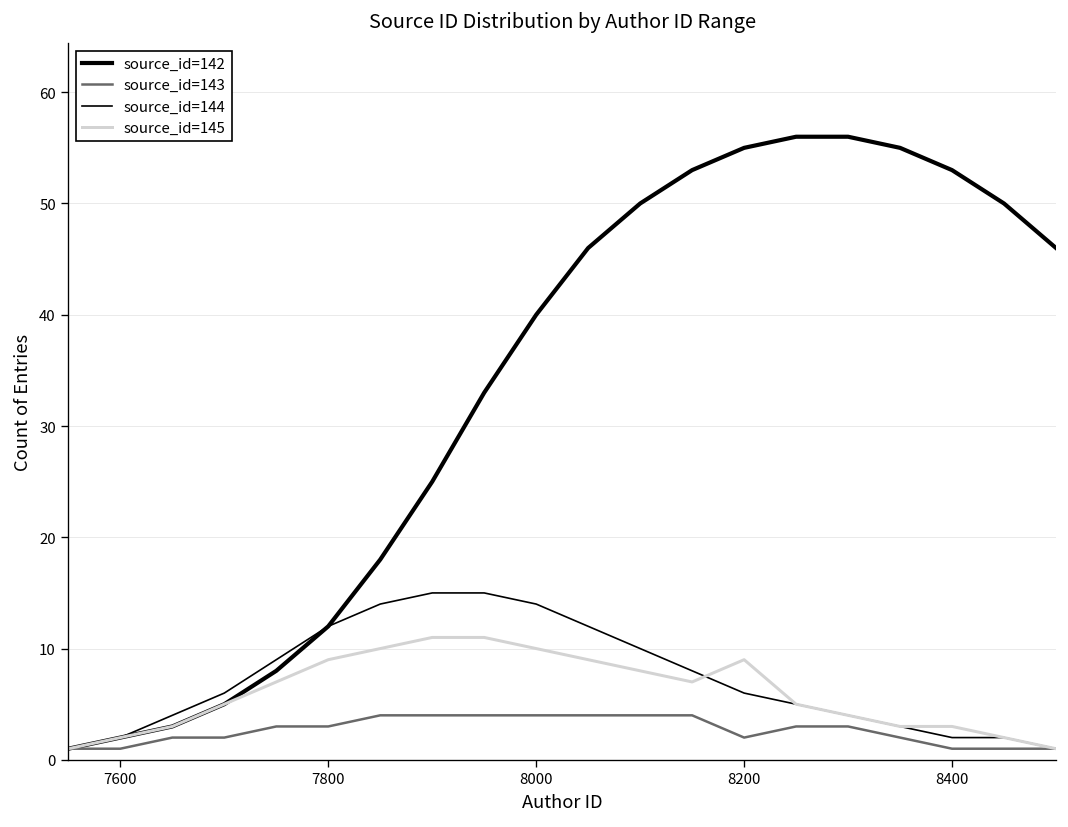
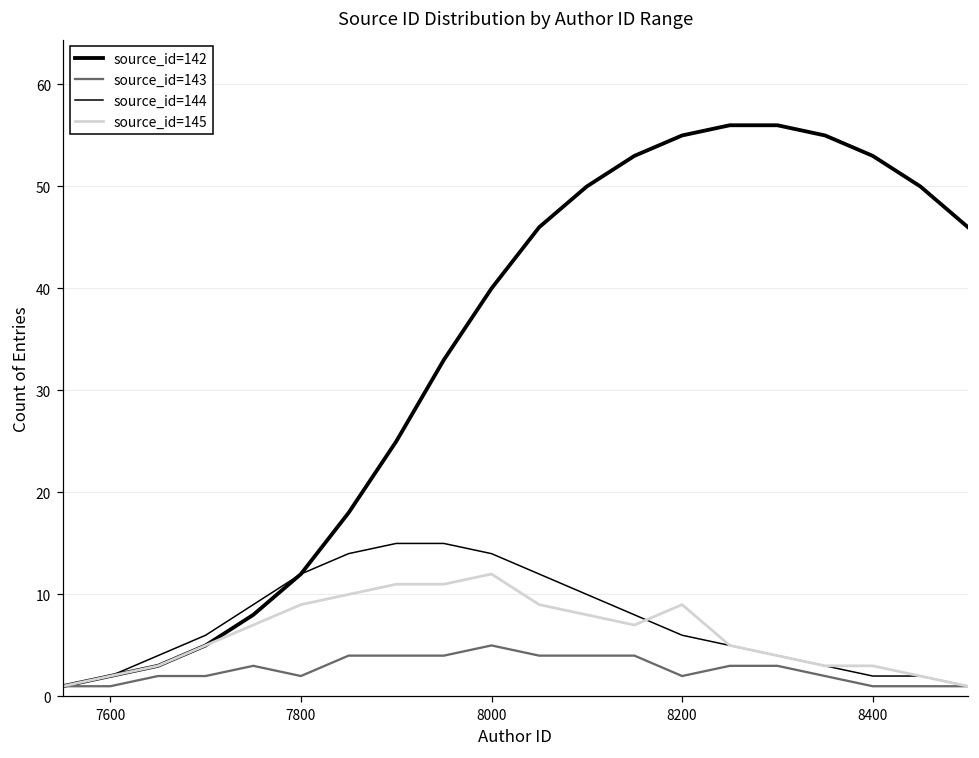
  {
    "source_id=143": {
      "7600": 1,
-     "7800": 3,
-     "8000": 4,
+     "7800": 2,
+     "8000": 5,
      "8200": 2,
      "8400": 1
    },
    "source_id=145": {
      "7800": 9,
-     "8000": 10,
+     "8000": 12,
      "8200": 9,
      "8400": 3
    }
  }
